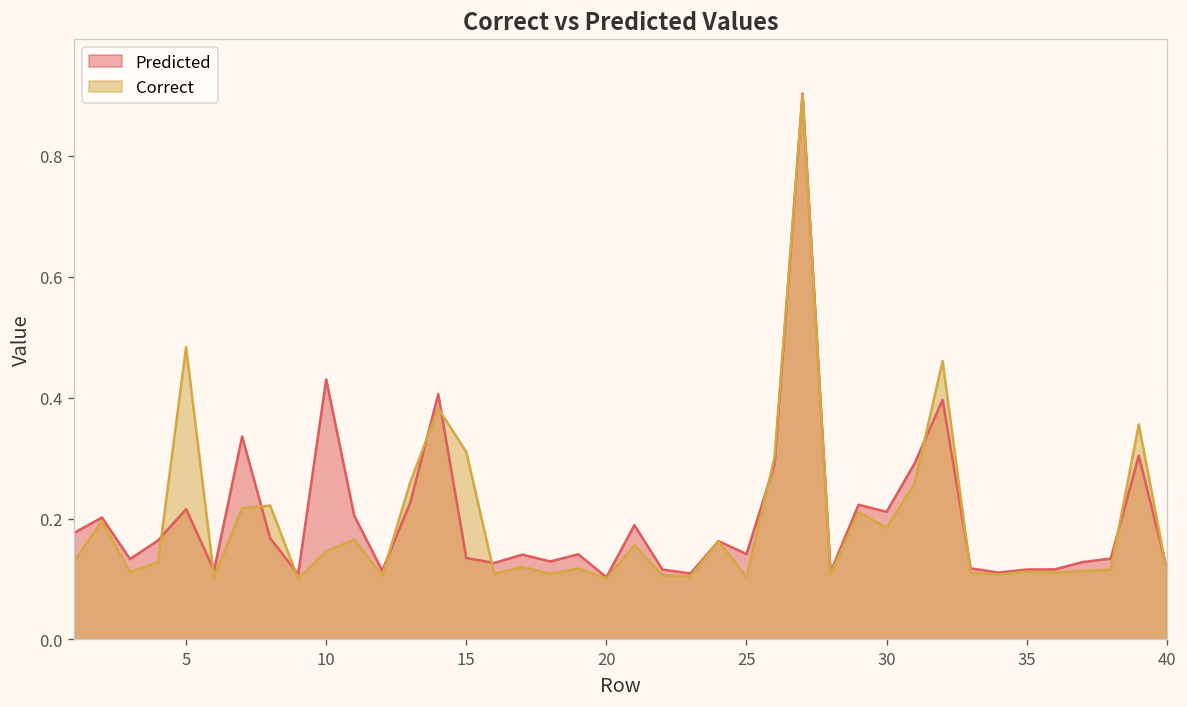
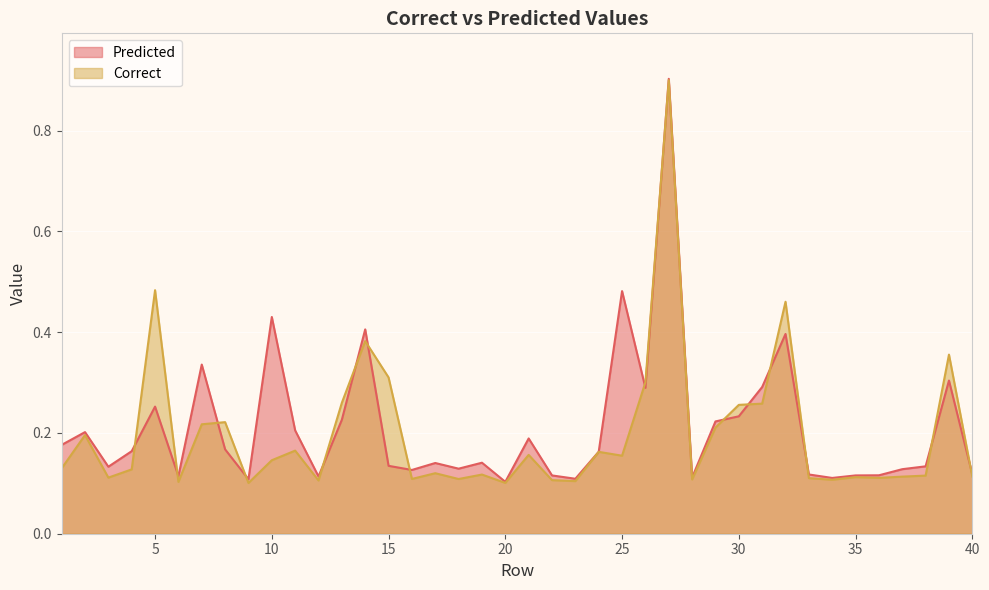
  {
    "Predicted": {
-     "5": 0.22,
+     "5": 0.25,
      "10": 0.43,
      "15": 0.13,
-     "25": 0.14,
-     "30": 0.21
+     "25": 0.48,
+     "30": 0.23
    },
    "Correct": {
      "5": 0.48,
      "10": 0.15,
      "15": 0.31,
-     "25": 0.10,
-     "30": 0.18
+     "25": 0.15,
+     "30": 0.26
    }
  }
